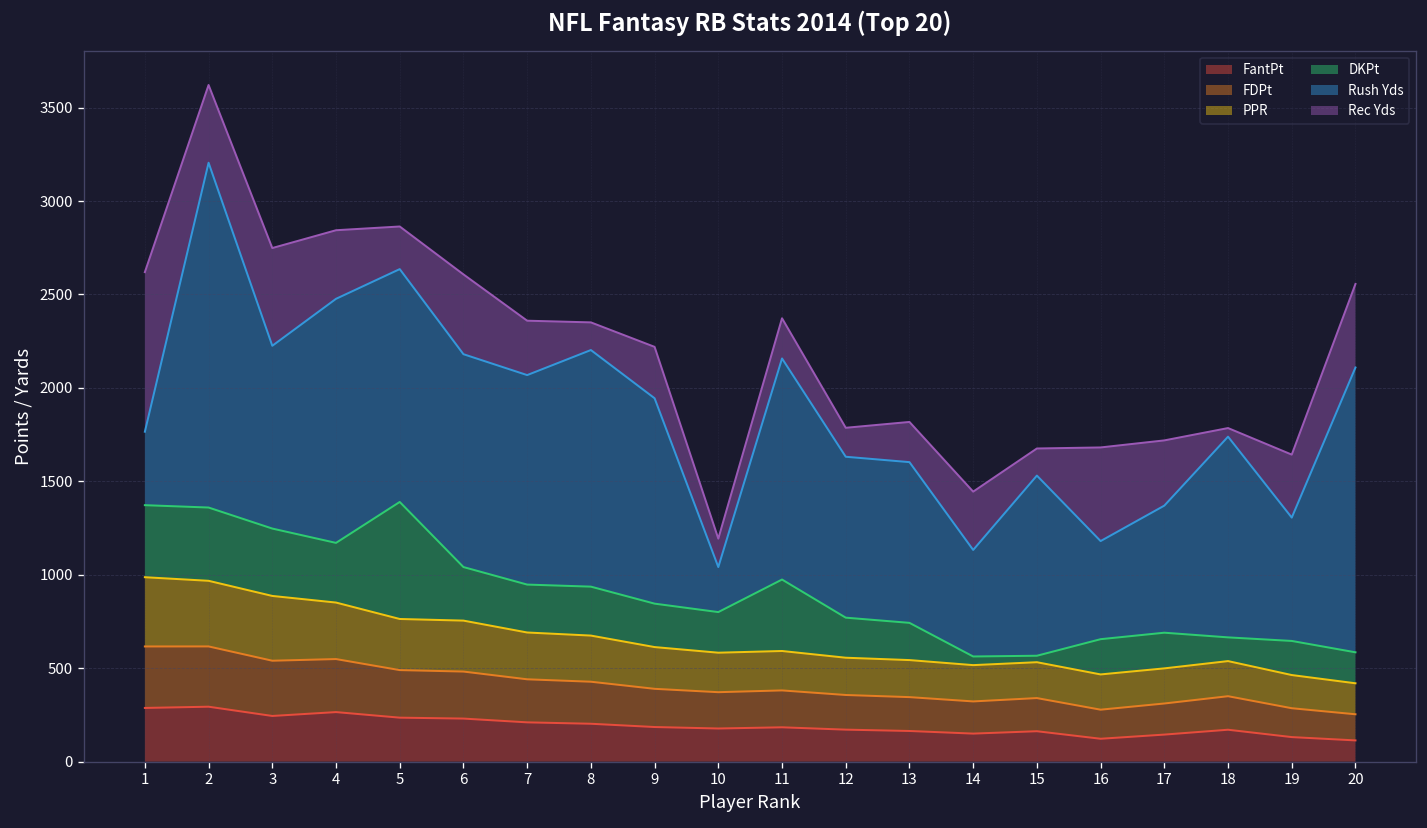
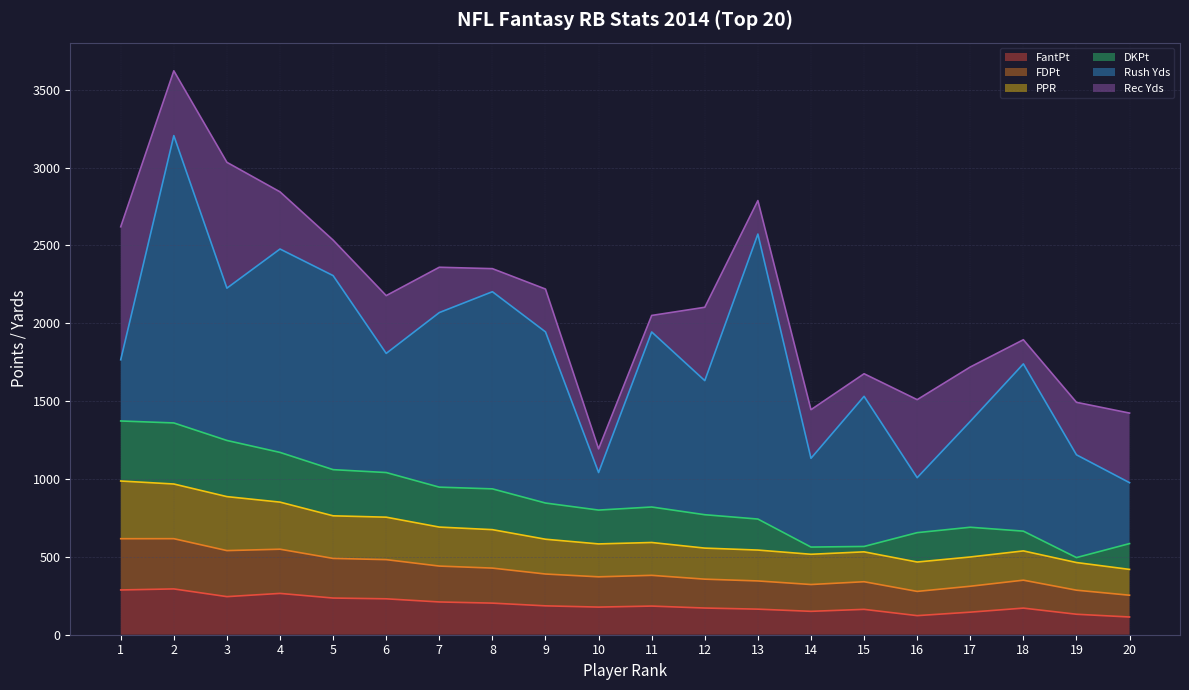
  {
    "DKPt": {
      "1": 390,
      "2": 390,
      "3": 360,
      "4": 320,
-     "5": 630,
+     "5": 300,
      "6": 290,
      "7": 260,
      "8": 260,
      "9": 230,
      "10": 220,
-     "11": 380,
+     "11": 230,
      "12": 210,
      "13": 200,
      "14": 50,
      "15": 30,
      "16": 190,
      "17": 190,
      "18": 130,
-     "19": 180,
+     "19": 30,
      "20": 170
    },
    "Rush Yds": {
      "1": 390,
      "2": 1850,
      "3": 980,
      "4": 1310,
      "5": 1250,
-     "6": 1140,
+     "6": 770,
      "7": 1120,
      "8": 1270,
      "9": 1100,
      "10": 240,
-     "11": 1180,
+     "11": 1120,
      "12": 860,
-     "13": 860,
+     "13": 1830,
      "14": 570,
      "15": 960,
-     "16": 530,
+     "16": 350,
      "17": 680,
      "18": 1070,
      "19": 660,
-     "20": 1520
+     "20": 390
    },
    "Rec Yds": {
      "1": 850,
      "2": 420,
-     "3": 520,
+     "3": 810,
      "4": 370,
      "5": 230,
-     "6": 430,
+     "6": 370,
      "7": 290,
      "8": 150,
      "9": 280,
      "10": 150,
-     "11": 220,
-     "12": 160,
+     "11": 110,
+     "12": 470,
      "13": 220,
      "14": 310,
      "15": 150,
      "16": 500,
      "17": 350,
-     "18": 50,
+     "18": 160,
      "19": 340,
      "20": 450
    }
  }
